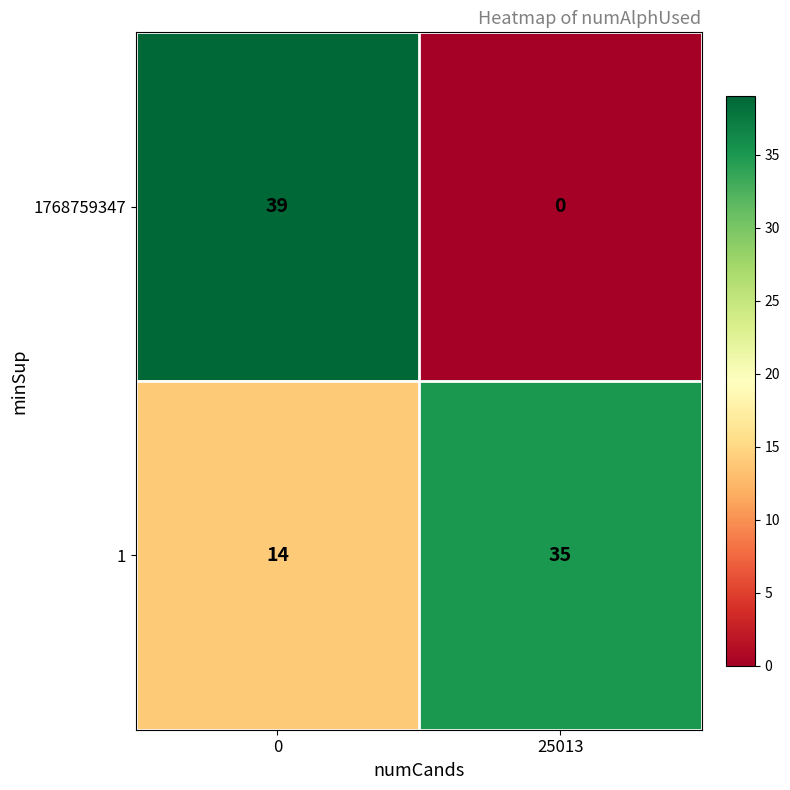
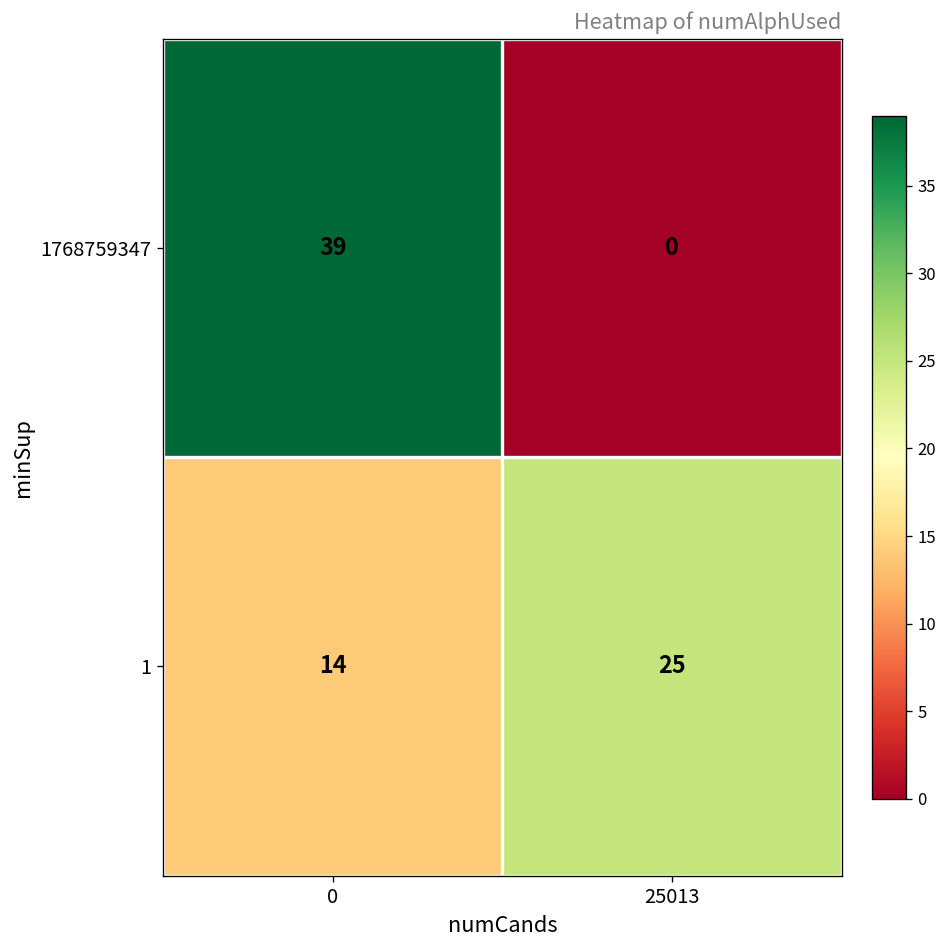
  {
    "1768759347": {
      "0": 39,
      "25013": 0
    },
    "1": {
      "0": 14,
-     "25013": 35
+     "25013": 25
    }
  }
